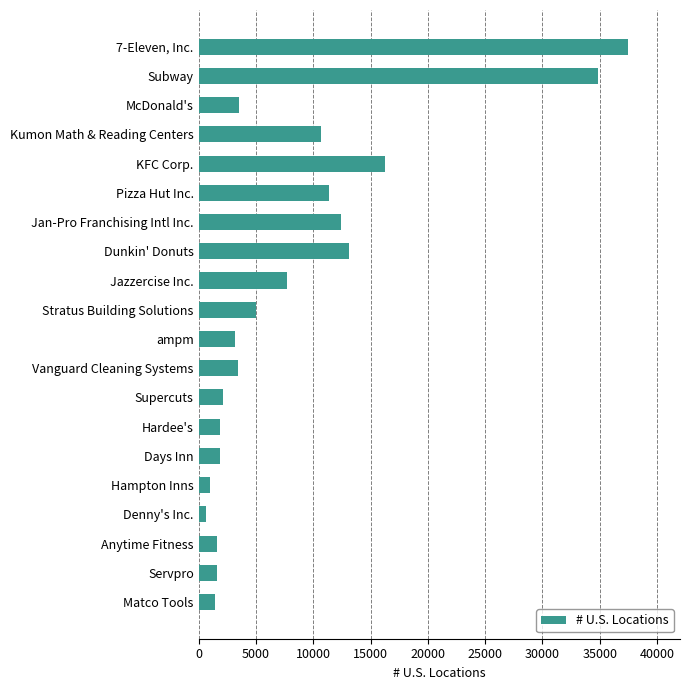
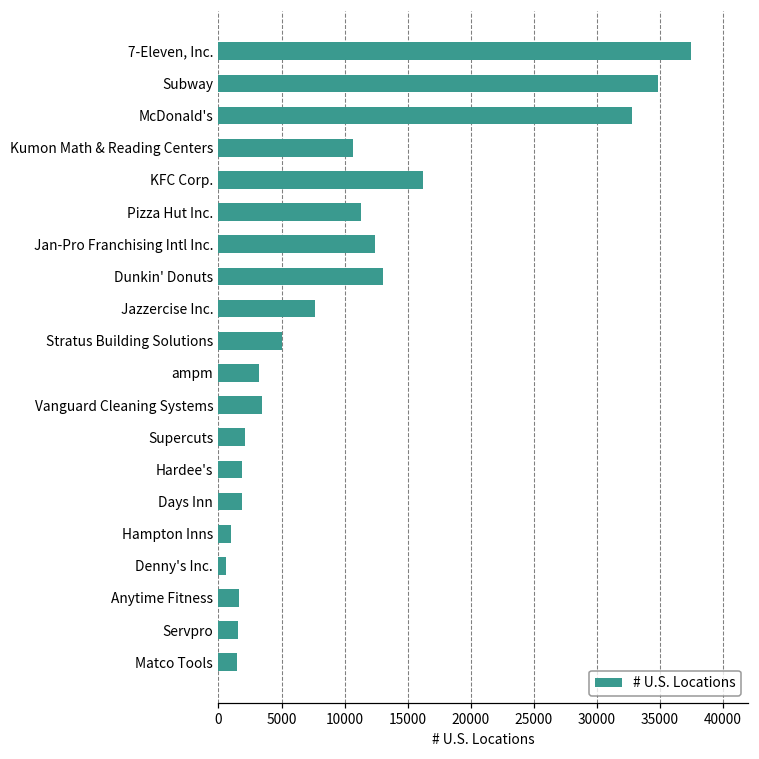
  {
    "7-Eleven, Inc.": 37500,
    "Subway": 34900,
-   "McDonald's": 3500,
+   "McDonald's": 32800,
    "Kumon Math & Reading Centers": 10600,
    "KFC Corp.": 16200,
    "Pizza Hut Inc.": 11300,
    "Jan-Pro Franchising Intl Inc.": 12400,
    "Dunkin' Donuts": 13100,
    "Jazzercise Inc.": 7700,
    "Stratus Building Solutions": 5000,
    "ampm": 3200,
    "Vanguard Cleaning Systems": 3500,
    "Supercuts": 2100,
    "Hardee's": 1900,
    "Days Inn": 1900,
    "Hampton Inns": 1000,
    "Denny's Inc.": 600,
    "Anytime Fitness": 1600,
    "Servpro": 1600,
    "Matco Tools": 1400
  }
